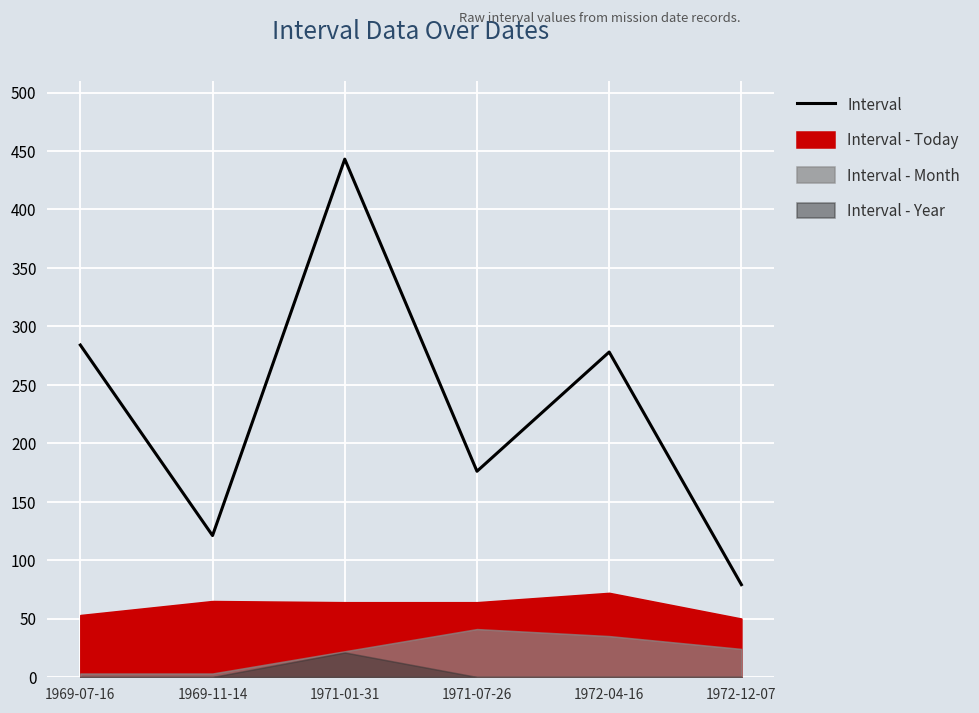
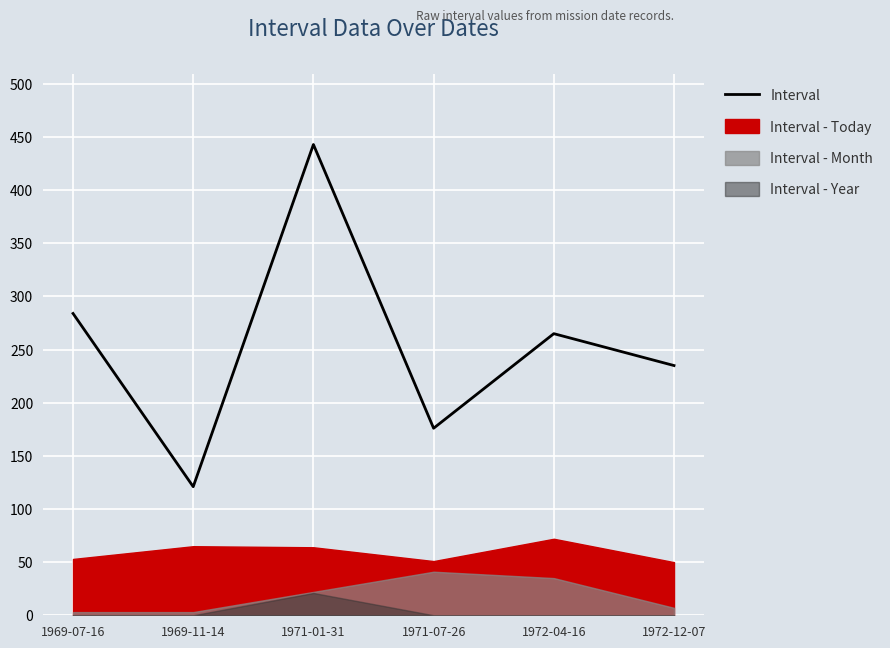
  {
    "Interval": {
      "1969-07-16": 284,
      "1969-11-14": 121,
      "1971-01-31": 443,
      "1971-07-26": 176,
-     "1972-04-16": 278,
-     "1972-12-07": 79
+     "1972-04-16": 265,
+     "1972-12-07": 235
    },
    "Interval - Today": {
      "1969-07-16": 53,
      "1969-11-14": 65,
      "1971-01-31": 64,
-     "1971-07-26": 64,
+     "1971-07-26": 51,
      "1972-04-16": 72,
      "1972-12-07": 50
    },
    "Interval - Month": {
      "1969-07-16": 3,
      "1969-11-14": 3,
      "1971-07-26": 41,
      "1972-04-16": 35,
-     "1972-12-07": 24
+     "1972-12-07": 7
    },
    "Interval - Year": {
      "1969-07-16": 0,
      "1969-11-14": 0,
      "1971-07-26": 0,
      "1972-04-16": 0,
      "1972-12-07": 0
    }
  }
